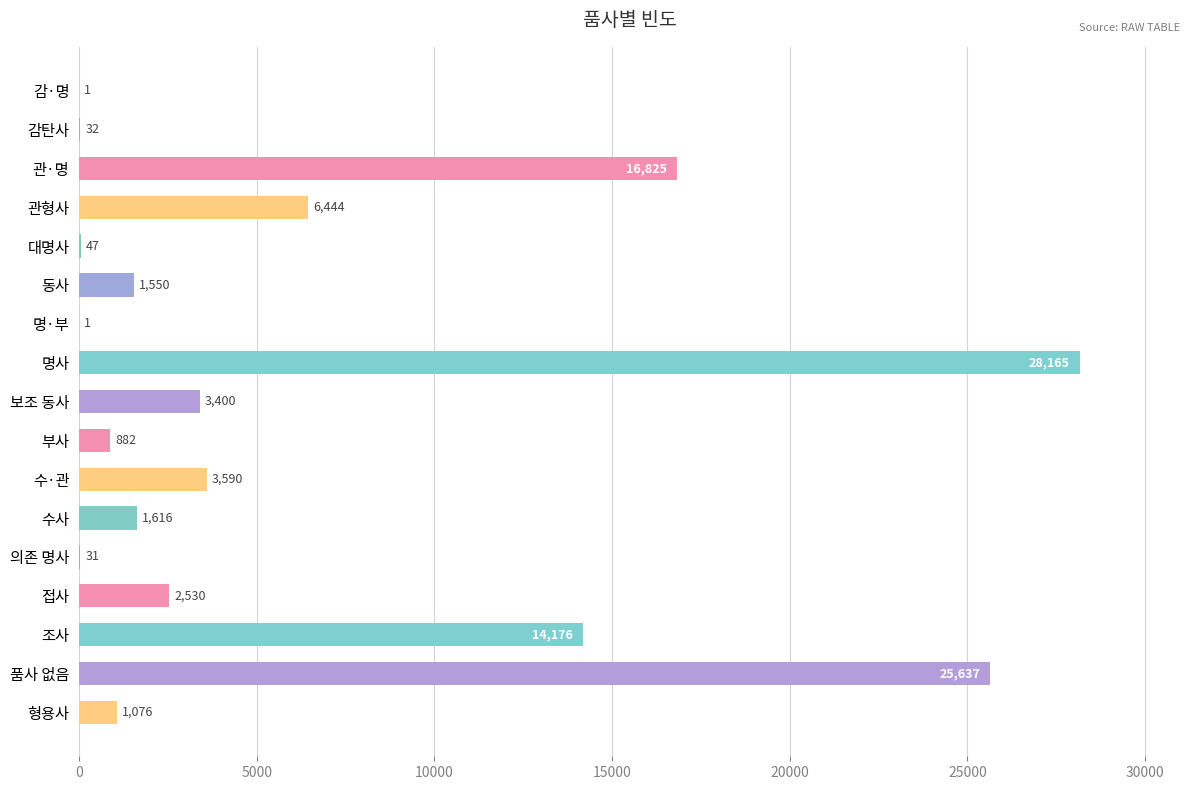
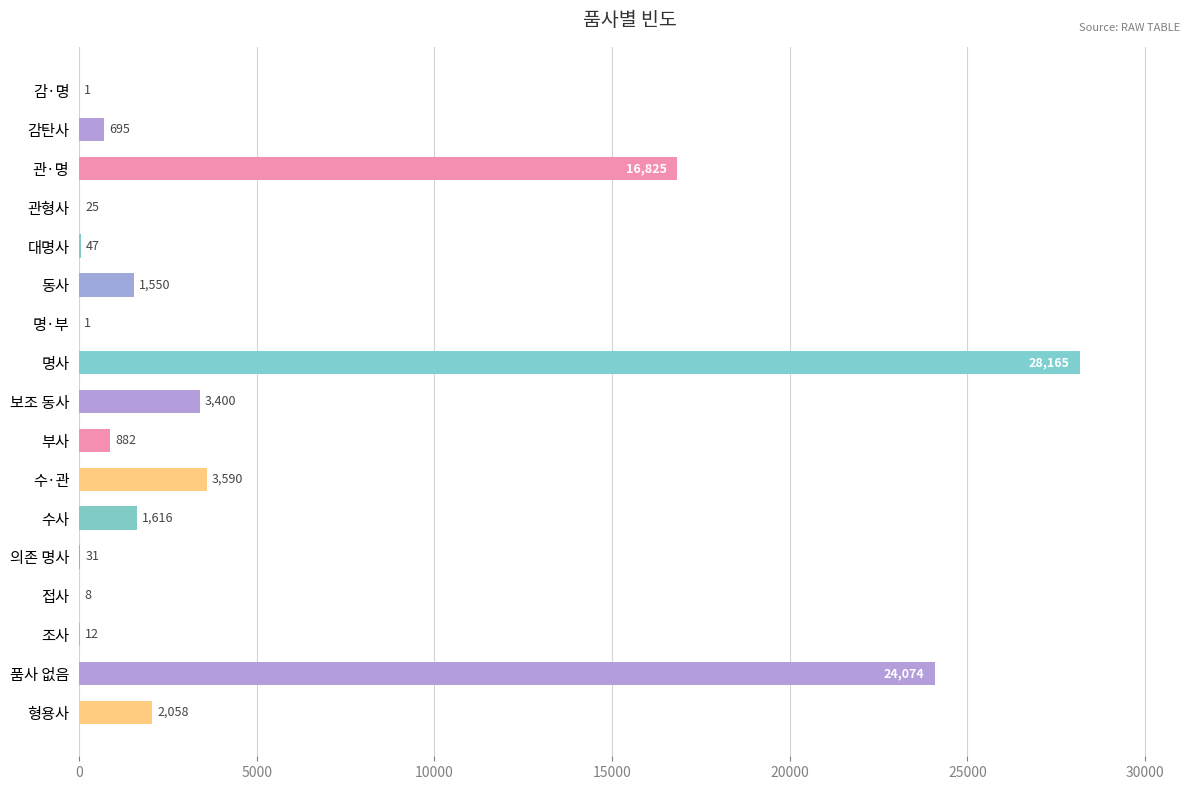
  {
    "감·명": "1",
-   "감탄사": "32",
+   "감탄사": "695",
    "관·명": "16,825",
-   "관형사": "6,444",
+   "관형사": "25",
    "대명사": "47",
    "동사": "1,550",
    "명·부": "1",
    "명사": "28,165",
    "보조 동사": "3,400",
    "부사": "882",
    "수·관": "3,590",
    "수사": "1,616",
    "의존 명사": "31",
-   "접사": "2,530",
-   "조사": "14,176",
-   "품사 없음": "25,637",
-   "형용사": "1,076"
+   "접사": "8",
+   "조사": "12",
+   "품사 없음": "24,074",
+   "형용사": "2,058"
  }
